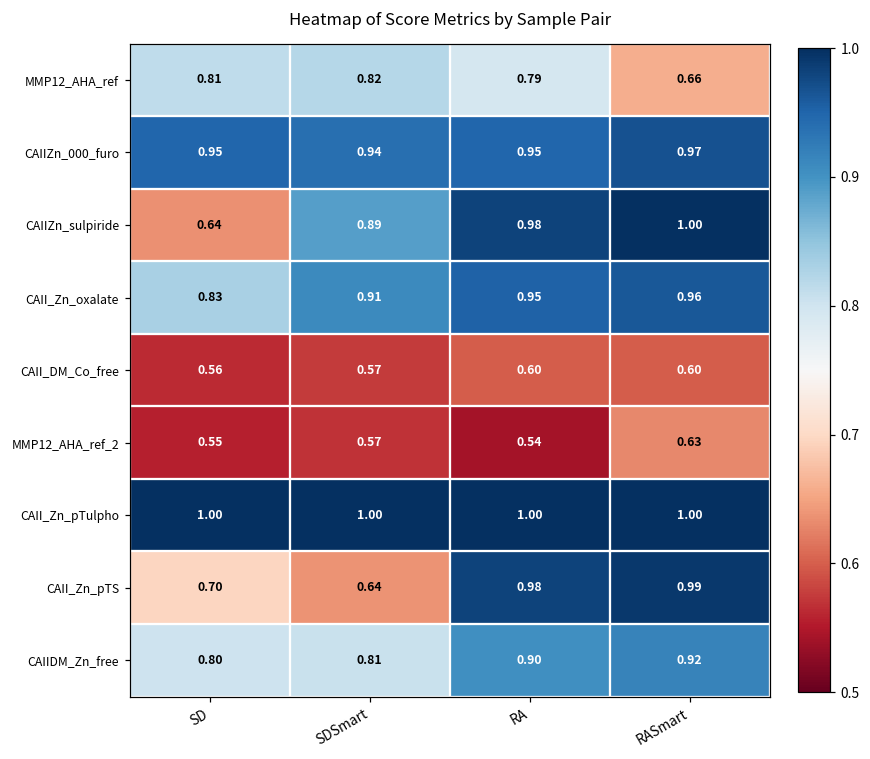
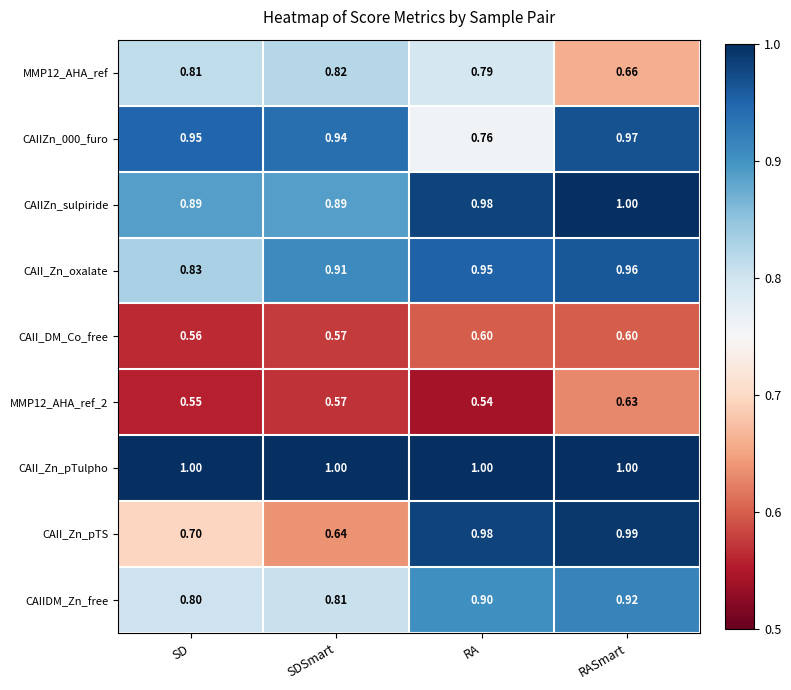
  {
    "MMP12_AHA_ref": {
      "SD": 0.81,
      "SDSmart": 0.82,
      "RA": 0.79,
      "RASmart": 0.66
    },
    "CAIIZn_000_furo": {
      "SD": 0.95,
      "SDSmart": 0.94,
-     "RA": 0.95,
+     "RA": 0.76,
      "RASmart": 0.97
    },
    "CAIIZn_sulpiride": {
-     "SD": 0.64,
+     "SD": 0.89,
      "SDSmart": 0.89,
      "RA": 0.98,
      "RASmart": 1.00
    },
    "CAII_Zn_oxalate": {
      "SD": 0.83,
      "SDSmart": 0.91,
      "RA": 0.95,
      "RASmart": 0.96
    },
    "CAII_DM_Co_free": {
      "SD": 0.56,
      "SDSmart": 0.57,
      "RA": 0.60,
      "RASmart": 0.60
    },
    "MMP12_AHA_ref_2": {
      "SD": 0.55,
      "SDSmart": 0.57,
      "RA": 0.54,
      "RASmart": 0.63
    },
    "CAII_Zn_pTulpho": {
      "SD": 1.00,
      "SDSmart": 1.00,
      "RA": 1.00,
      "RASmart": 1.00
    },
    "CAII_Zn_pTS": {
      "SD": 0.70,
      "SDSmart": 0.64,
      "RA": 0.98,
      "RASmart": 0.99
    },
    "CAIIDM_Zn_free": {
      "SD": 0.80,
      "SDSmart": 0.81,
      "RA": 0.90,
      "RASmart": 0.92
    }
  }
